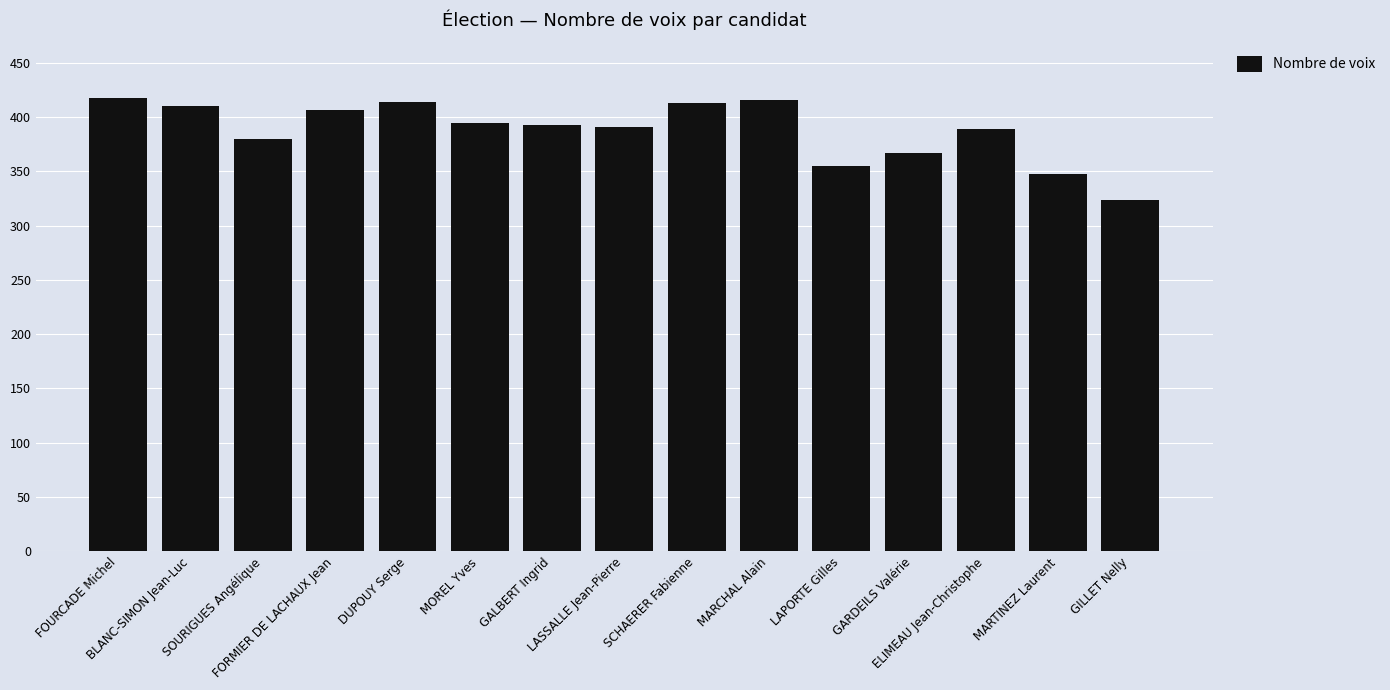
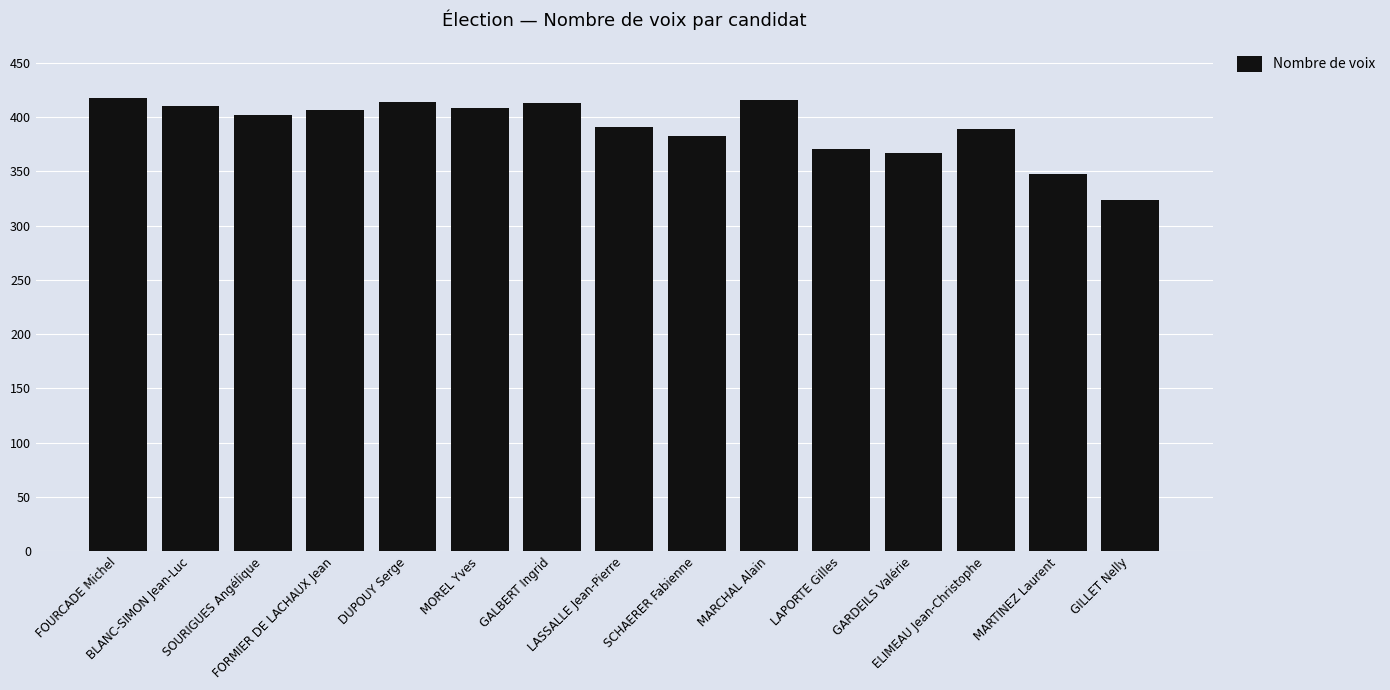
  {
    "FOURCADE Michel": 418,
    "BLANC-SIMON Jean-Luc": 410,
-   "SOURIGUES Angélique": 380,
+   "SOURIGUES Angélique": 402,
    "FORMIER DE LACHAUX Jean": 407,
    "DUPOUY Serge": 414,
-   "MOREL Yves": 395,
-   "GALBERT Ingrid": 393,
+   "MOREL Yves": 408,
+   "GALBERT Ingrid": 413,
    "LASSALLE Jean-Pierre": 391,
-   "SCHAERER Fabienne": 413,
+   "SCHAERER Fabienne": 383,
    "MARCHAL Alain": 416,
-   "LAPORTE Gilles": 355,
+   "LAPORTE Gilles": 371,
    "GARDEILS Valérie": 367,
    "ELIMEAU Jean-Christophe": 389,
    "MARTINEZ Laurent": 348,
    "GILLET Nelly": 324
  }
